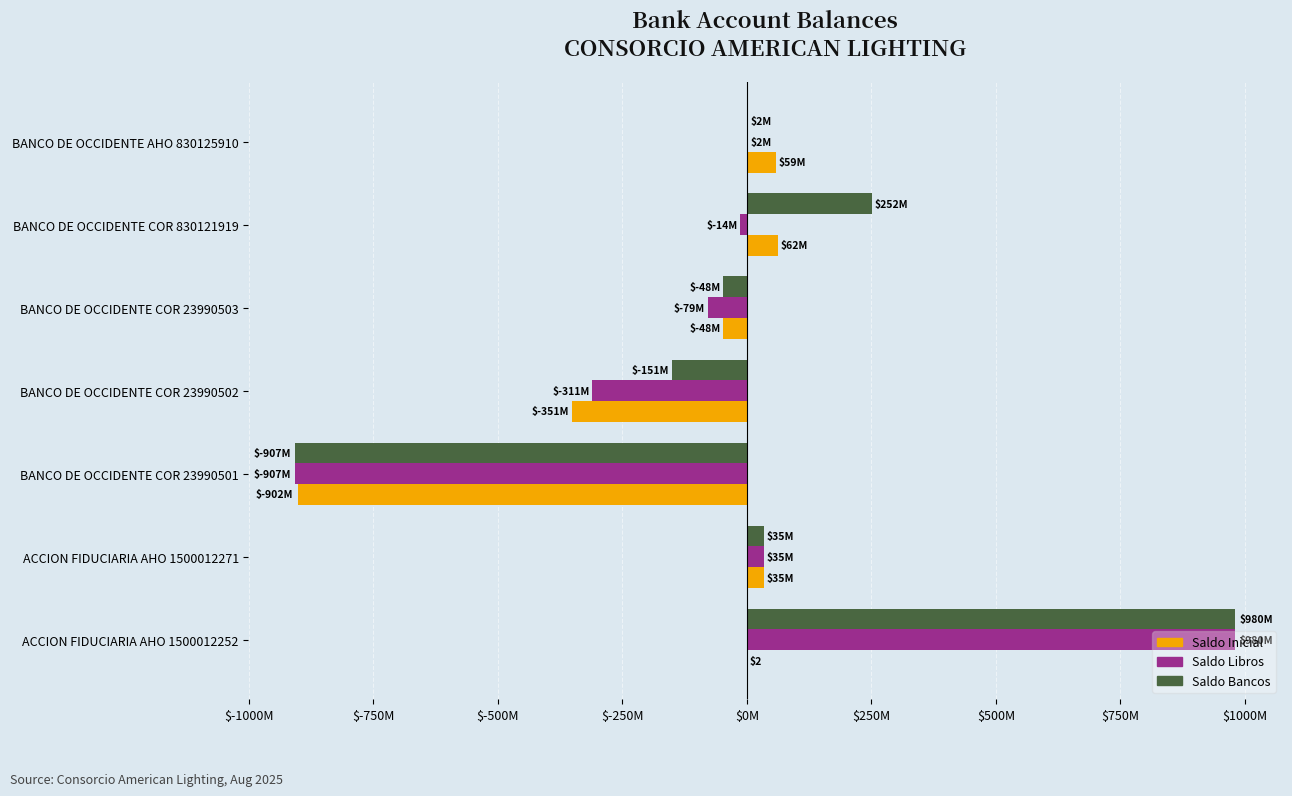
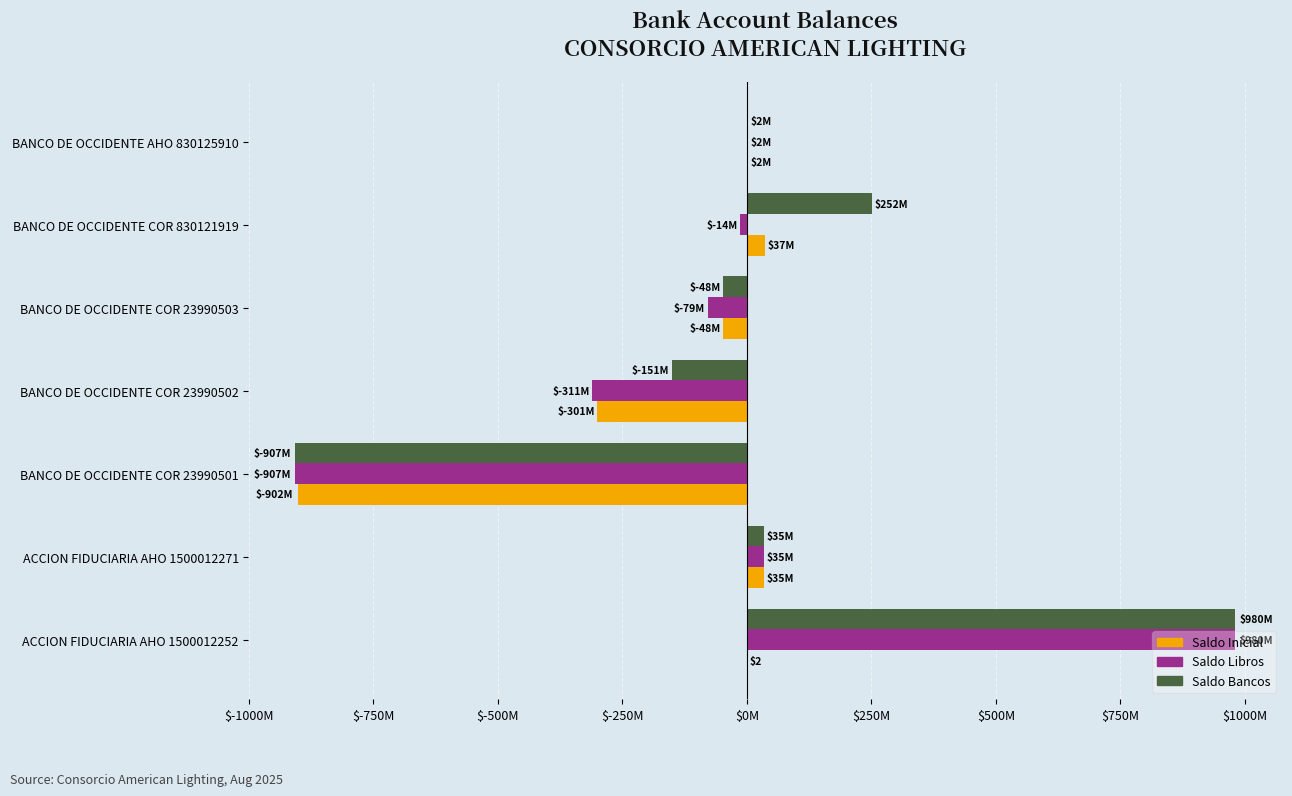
  {
    "Saldo Inicial": {
-     "BANCO DE OCCIDENTE AHO 830125910": "$59M",
-     "BANCO DE OCCIDENTE COR 830121919": "$62M",
+     "BANCO DE OCCIDENTE AHO 830125910": "$2M",
+     "BANCO DE OCCIDENTE COR 830121919": "$37M",
      "BANCO DE OCCIDENTE COR 23990503": "$-48M",
-     "BANCO DE OCCIDENTE COR 23990502": "$-351M",
+     "BANCO DE OCCIDENTE COR 23990502": "$-301M",
      "BANCO DE OCCIDENTE COR 23990501": "$-902M",
      "ACCION FIDUCIARIA AHO 1500012271": "$35M",
      "ACCION FIDUCIARIA AHO 1500012252": "$2"
    },
    "Saldo Libros": {
      "BANCO DE OCCIDENTE AHO 830125910": "$2M",
      "BANCO DE OCCIDENTE COR 830121919": "$-14M",
      "BANCO DE OCCIDENTE COR 23990503": "$-79M",
      "BANCO DE OCCIDENTE COR 23990502": "$-311M",
      "BANCO DE OCCIDENTE COR 23990501": "$-907M",
      "ACCION FIDUCIARIA AHO 1500012271": "$35M"
    },
    "Saldo Bancos": {
      "BANCO DE OCCIDENTE AHO 830125910": "$2M",
      "BANCO DE OCCIDENTE COR 830121919": "$252M",
      "BANCO DE OCCIDENTE COR 23990503": "$-48M",
      "BANCO DE OCCIDENTE COR 23990502": "$-151M",
      "BANCO DE OCCIDENTE COR 23990501": "$-907M",
      "ACCION FIDUCIARIA AHO 1500012271": "$35M",
      "ACCION FIDUCIARIA AHO 1500012252": "$980M"
    }
  }
